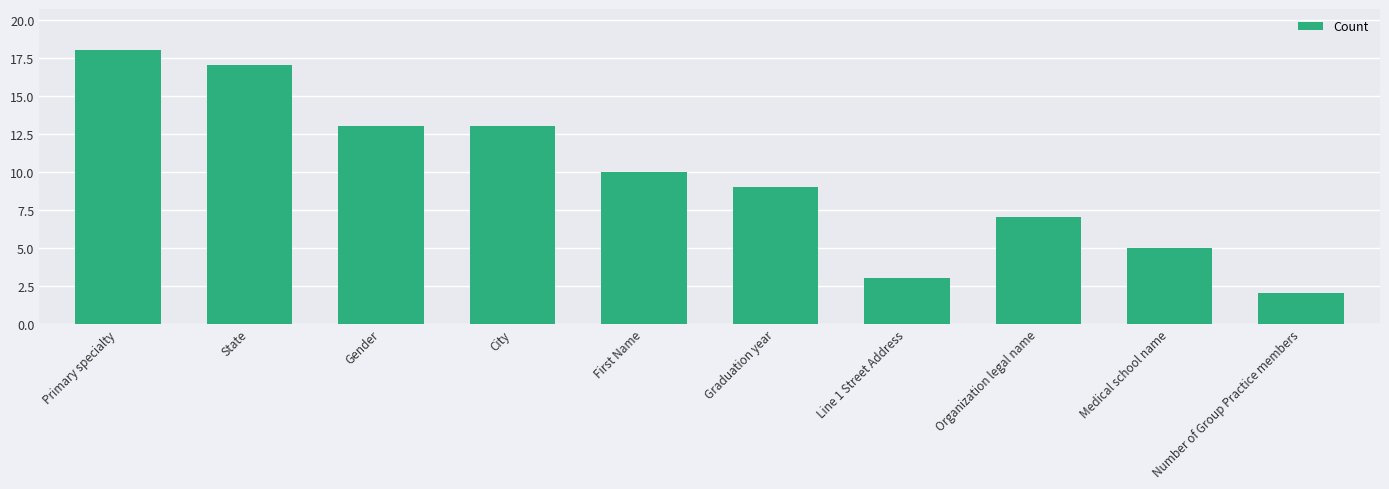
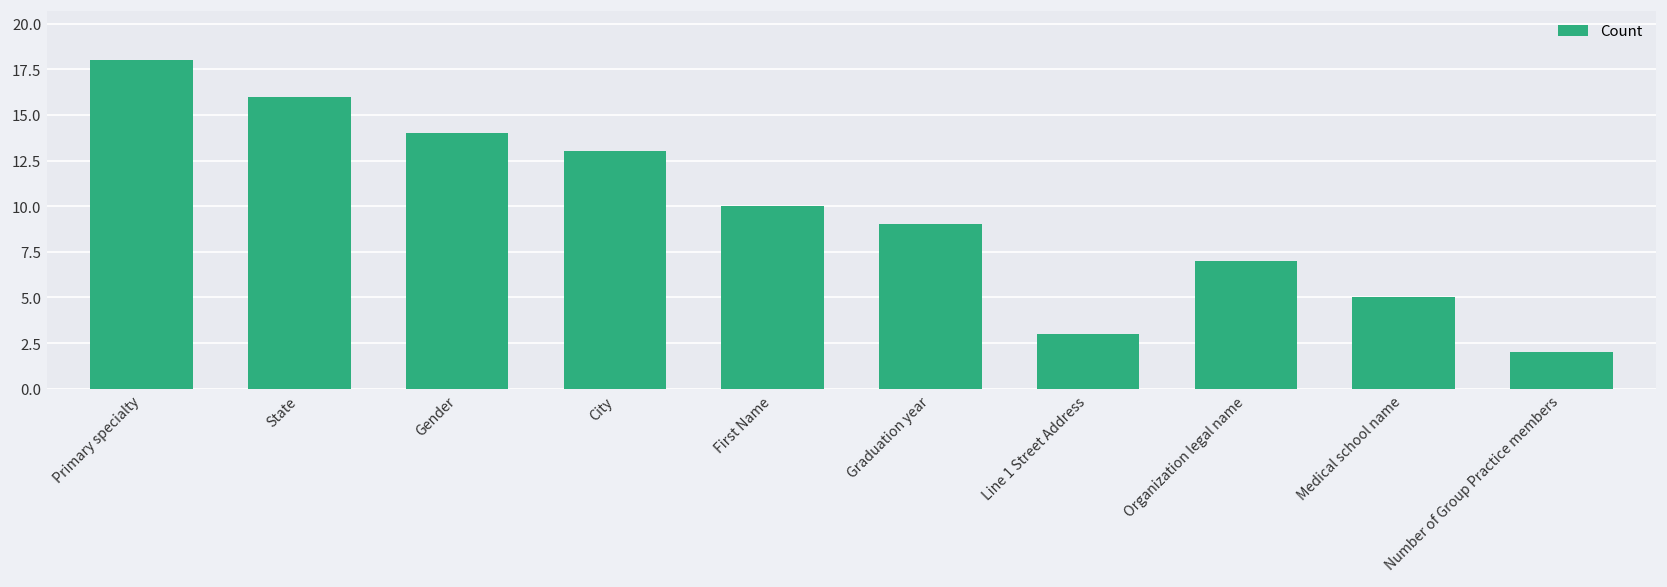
  {
    "Primary specialty": 18,
-   "State": 17,
-   "Gender": 13,
+   "State": 16,
+   "Gender": 14,
    "City": 13,
    "First Name": 10,
    "Graduation year": 9,
    "Line 1 Street Address": 3,
    "Organization legal name": 7,
    "Medical school name": 5,
    "Number of Group Practice members": 2
  }
